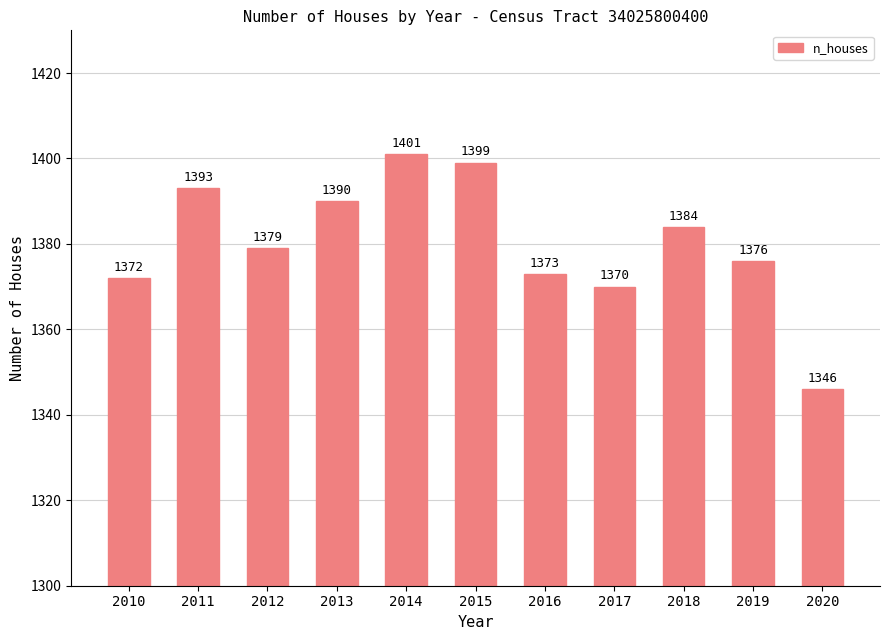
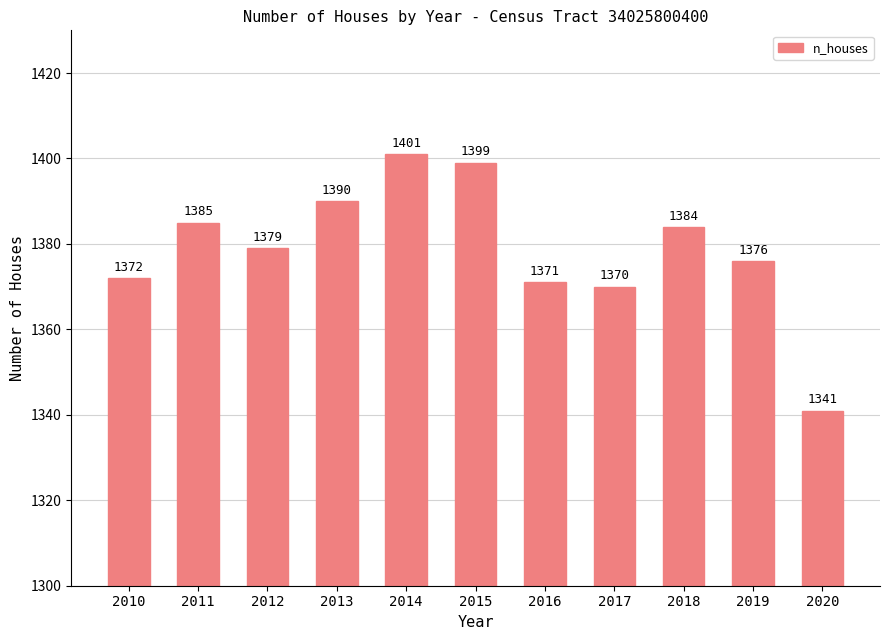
  {
    "2010": 1372,
-   "2011": 1393,
+   "2011": 1385,
    "2012": 1379,
    "2013": 1390,
    "2014": 1401,
    "2015": 1399,
-   "2016": 1373,
+   "2016": 1371,
    "2017": 1370,
    "2018": 1384,
    "2019": 1376,
-   "2020": 1346
+   "2020": 1341
  }
